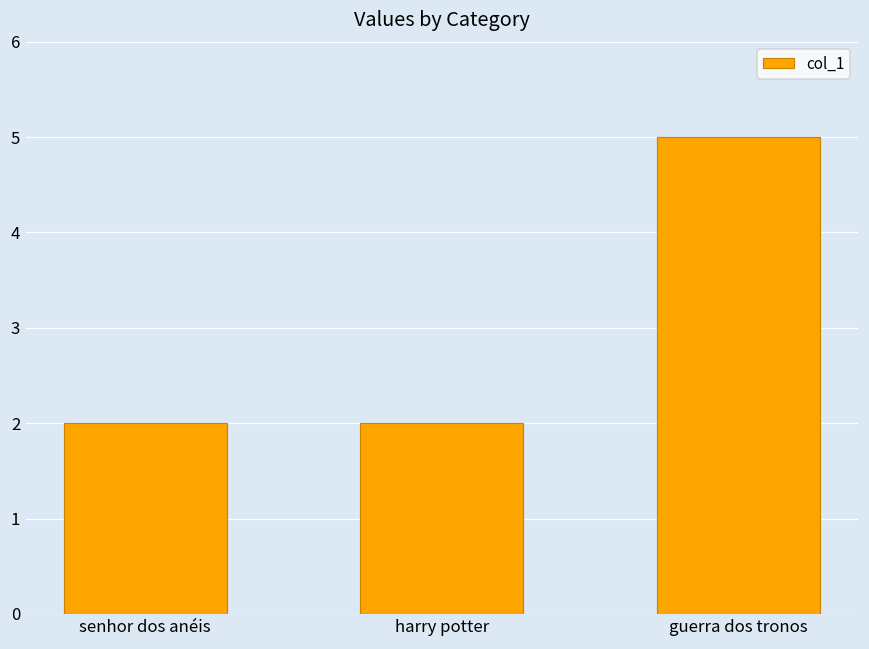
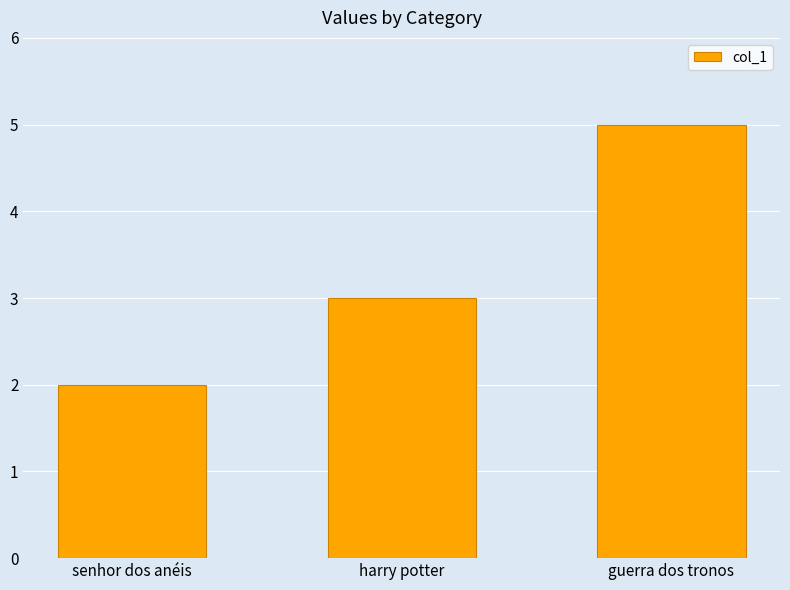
  {
    "senhor dos anéis": 2,
-   "harry potter": 2,
+   "harry potter": 3,
    "guerra dos tronos": 5
  }
